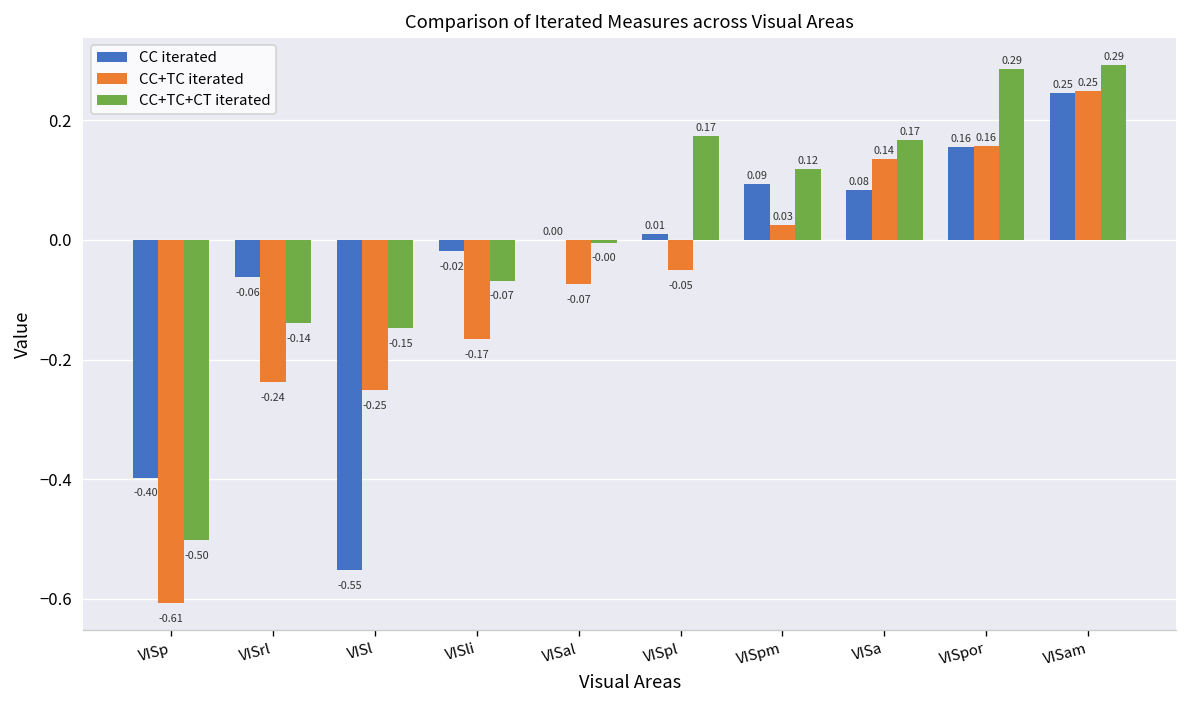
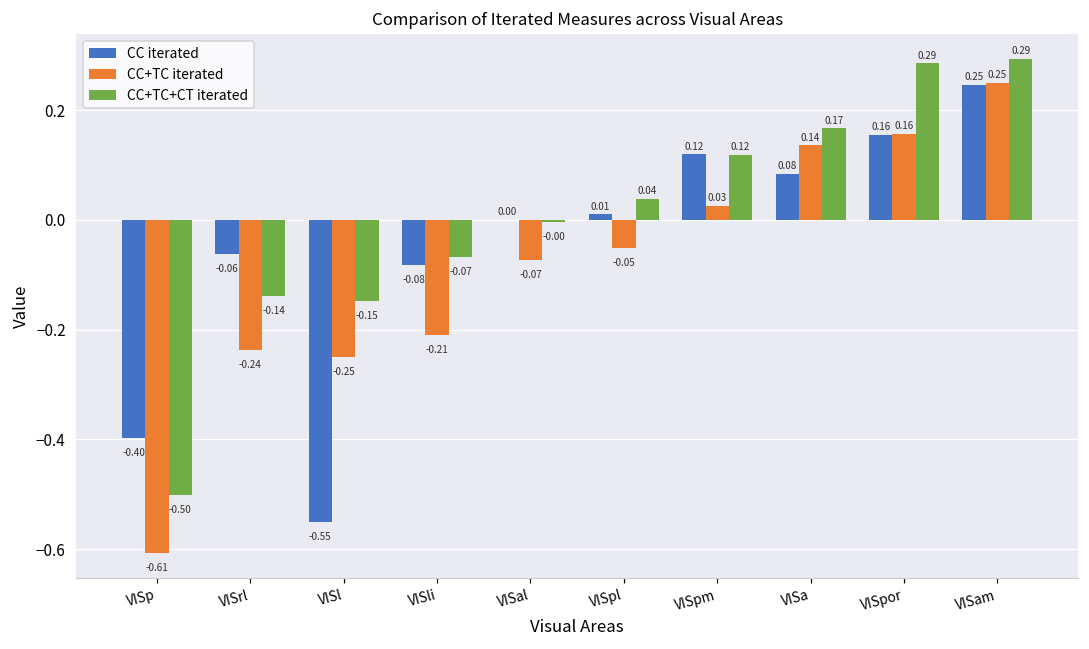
  {
    "CC iterated": {
      "VISp": -0.40,
      "VISrl": -0.06,
      "VISl": -0.55,
-     "VISli": -0.02,
+     "VISli": -0.08,
      "VISal": 0.00,
      "VISpl": 0.01,
-     "VISpm": 0.09,
+     "VISpm": 0.12,
      "VISa": 0.08,
      "VISpor": 0.16,
      "VISam": 0.25
    },
    "CC+TC iterated": {
      "VISp": -0.61,
      "VISrl": -0.24,
      "VISl": -0.25,
-     "VISli": -0.17,
+     "VISli": -0.21,
      "VISal": -0.07,
      "VISpl": -0.05,
      "VISpm": 0.03,
      "VISa": 0.14,
      "VISpor": 0.16,
      "VISam": 0.25
    },
    "CC+TC+CT iterated": {
      "VISp": -0.50,
      "VISrl": -0.14,
      "VISl": -0.15,
      "VISli": -0.07,
      "VISal": -0.00,
-     "VISpl": 0.17,
+     "VISpl": 0.04,
      "VISpm": 0.12,
      "VISa": 0.17,
      "VISpor": 0.29,
      "VISam": 0.29
    }
  }
